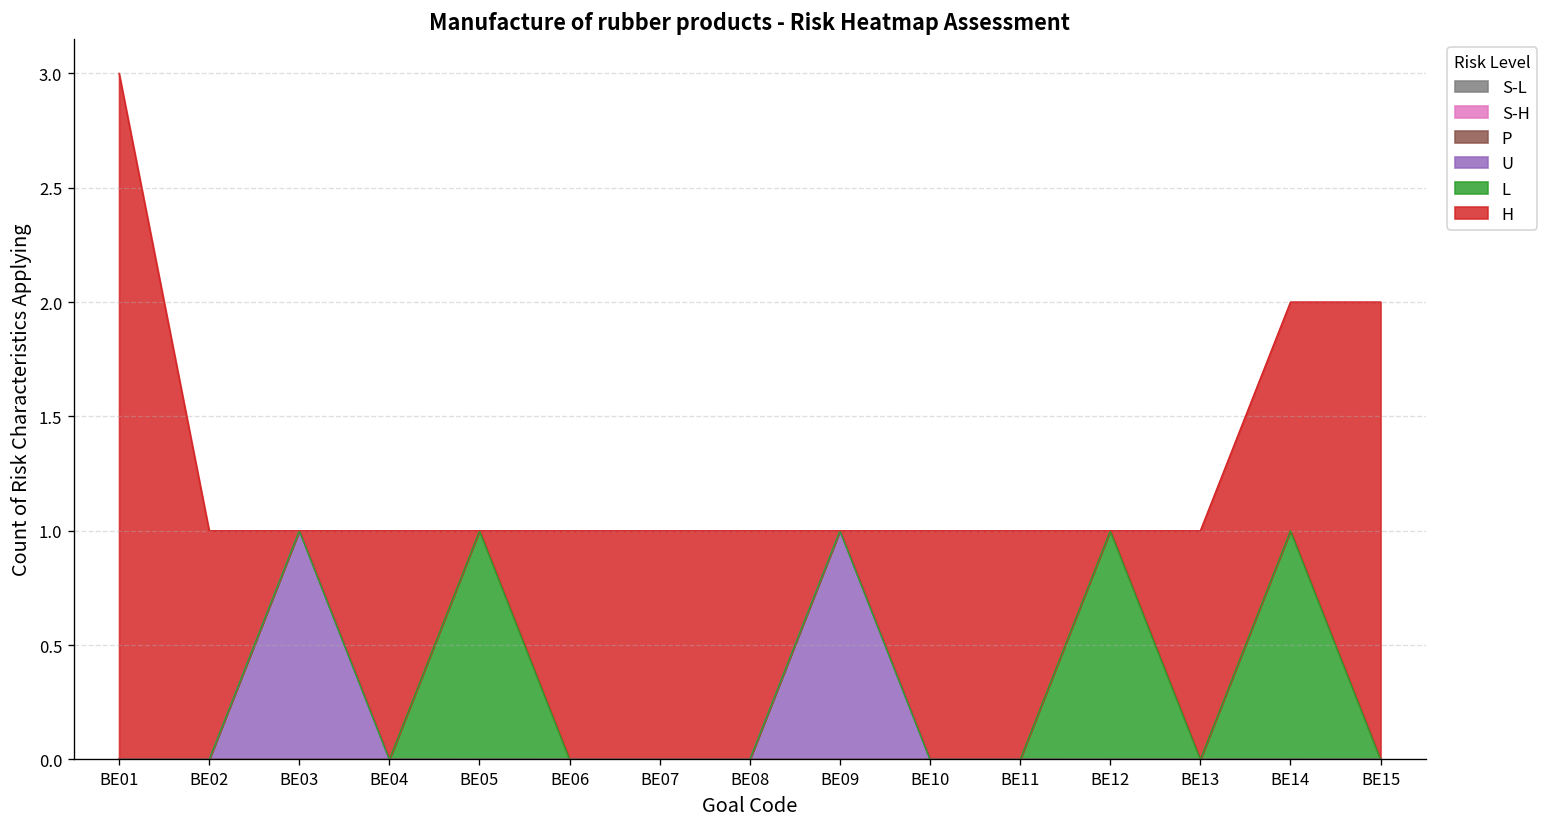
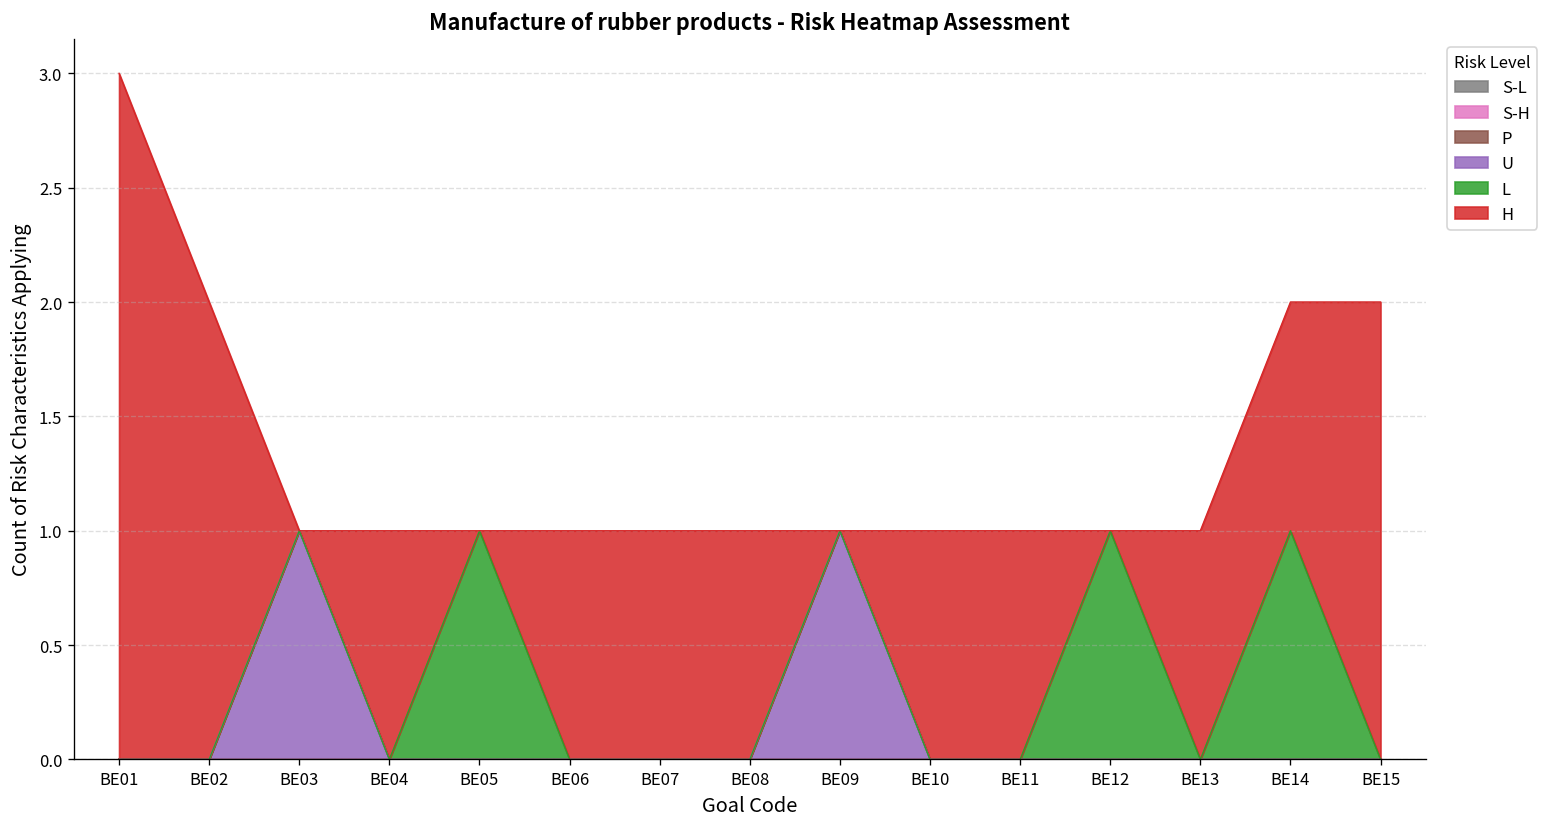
  {
    "P": {
      "BE03": 0,
      "BE09": 0
    },
    "L": {
      "BE14": 1
    },
    "H": {
      "BE01": 3,
-     "BE02": 1,
+     "BE02": 2,
      "BE04": 1,
      "BE06": 1,
      "BE07": 1,
      "BE08": 1,
      "BE10": 1,
      "BE11": 1,
      "BE13": 1,
      "BE14": 2,
      "BE15": 2
    }
  }
